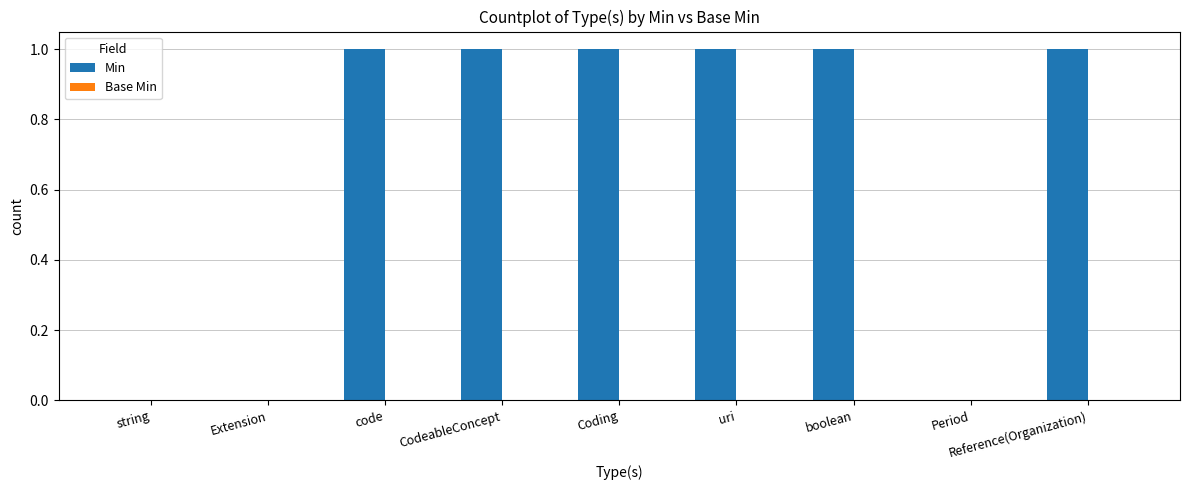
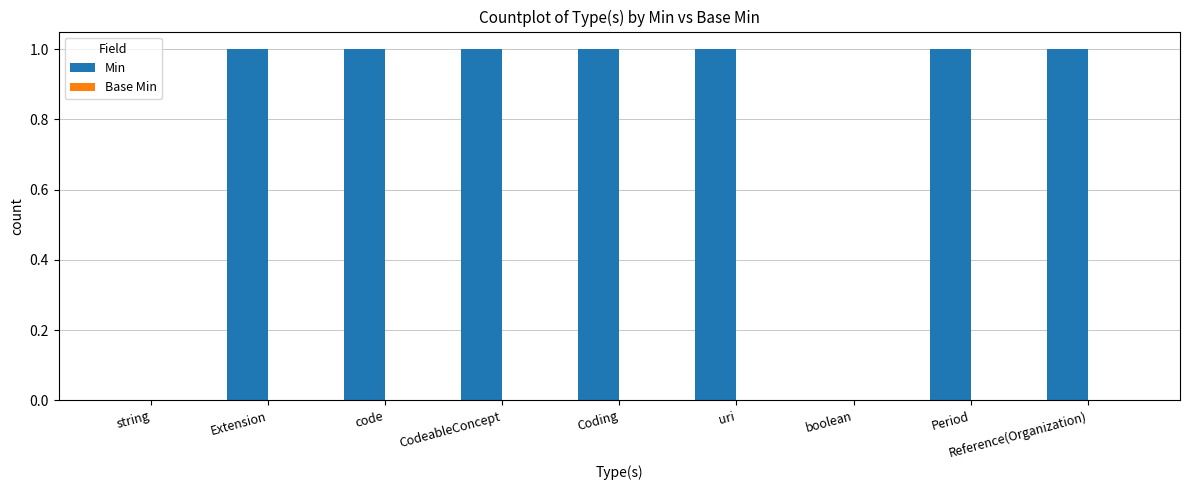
  {
    "Min": {
      "string": 0,
-     "Extension": 0,
+     "Extension": 1,
      "code": 1,
      "CodeableConcept": 1,
      "Coding": 1,
      "uri": 1,
-     "boolean": 1,
-     "Period": 0,
+     "boolean": 0,
+     "Period": 1,
      "Reference(Organization)": 1
    },
    "Base Min": {
      "string": 0,
      "Extension": 0,
      "code": 0,
      "CodeableConcept": 0,
      "Coding": 0,
      "uri": 0,
      "boolean": 0,
      "Period": 0,
      "Reference(Organization)": 0
    }
  }
